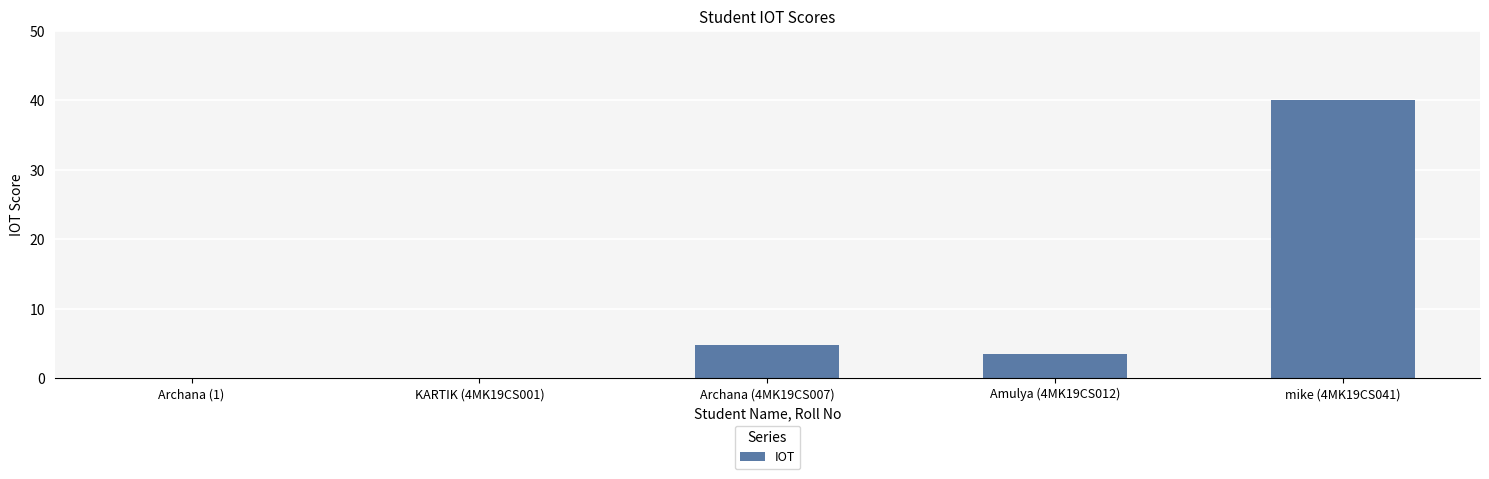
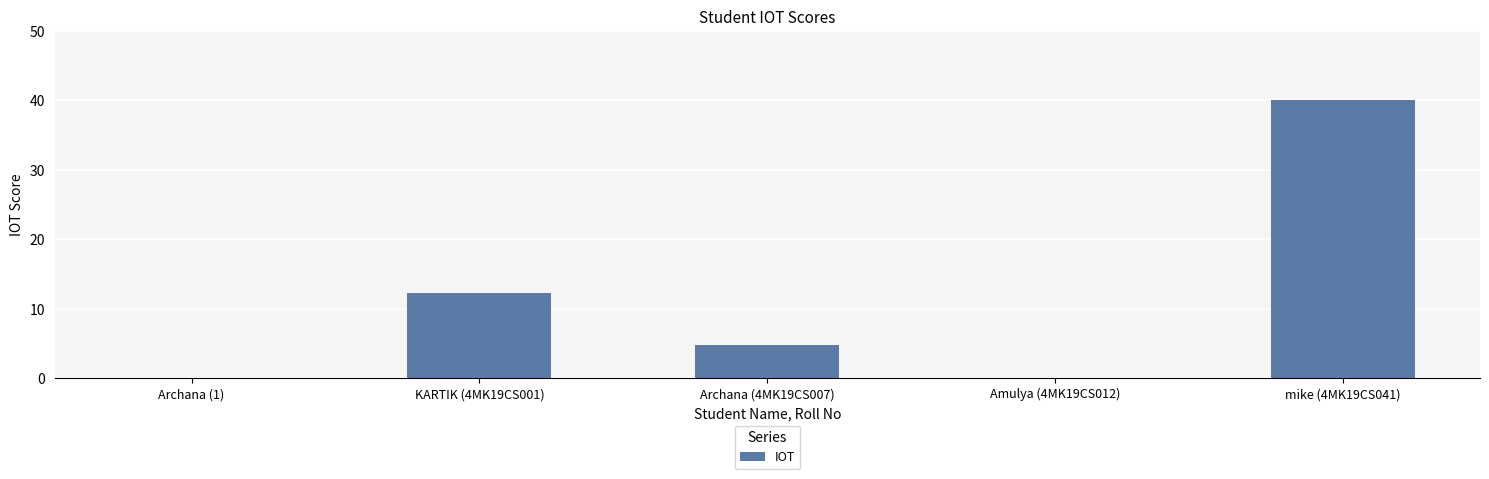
  {
    "Archana (1)": 0,
-   "KARTIK (4MK19CS001)": 0,
+   "KARTIK (4MK19CS001)": 12,
    "Archana (4MK19CS007)": 5,
-   "Amulya (4MK19CS012)": 3,
+   "Amulya (4MK19CS012)": 0,
    "mike (4MK19CS041)": 40
  }
